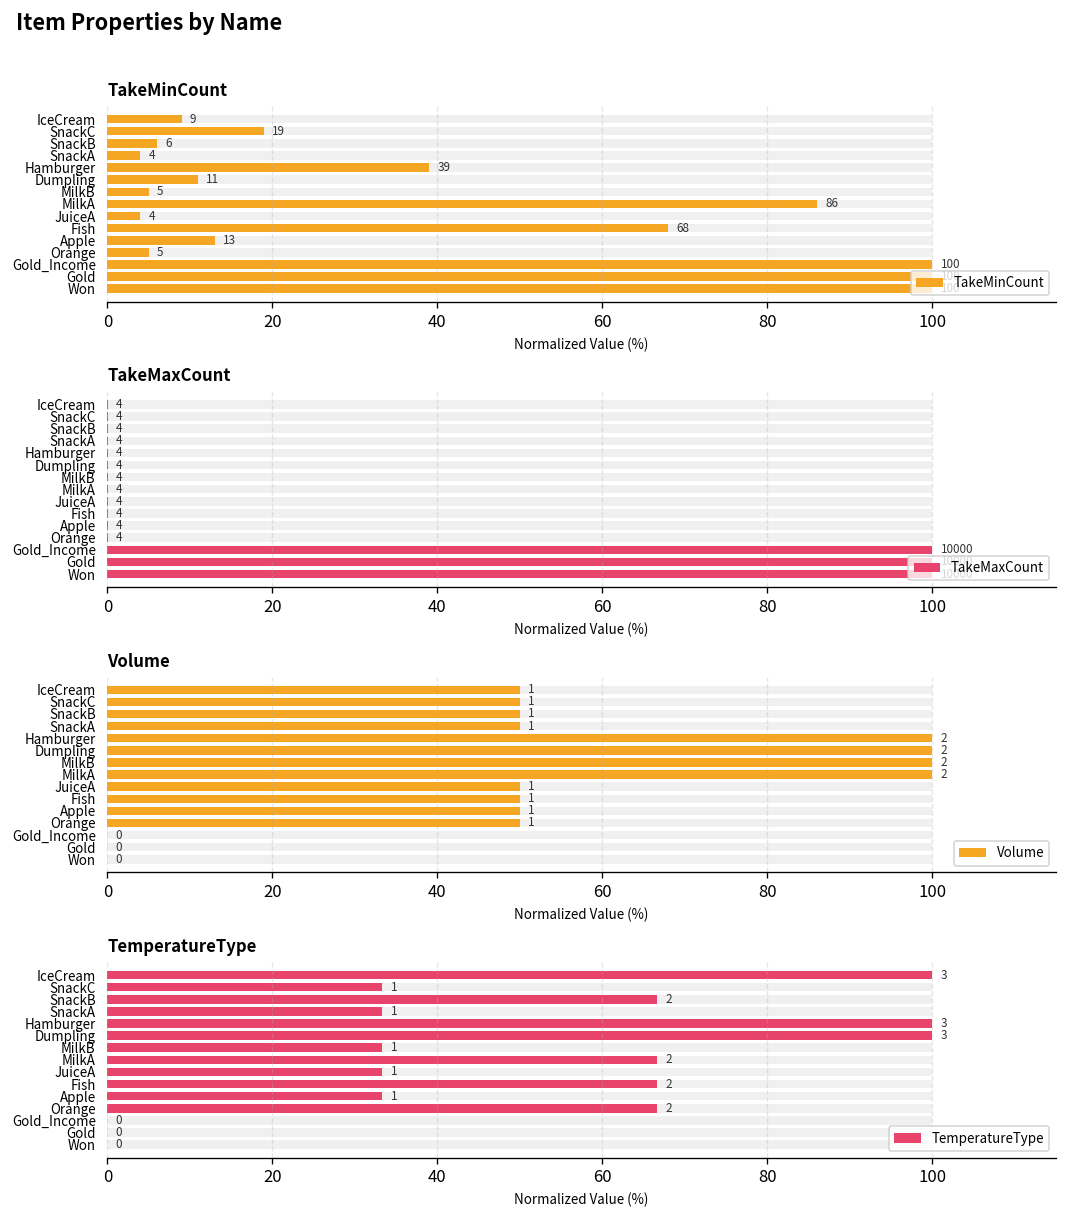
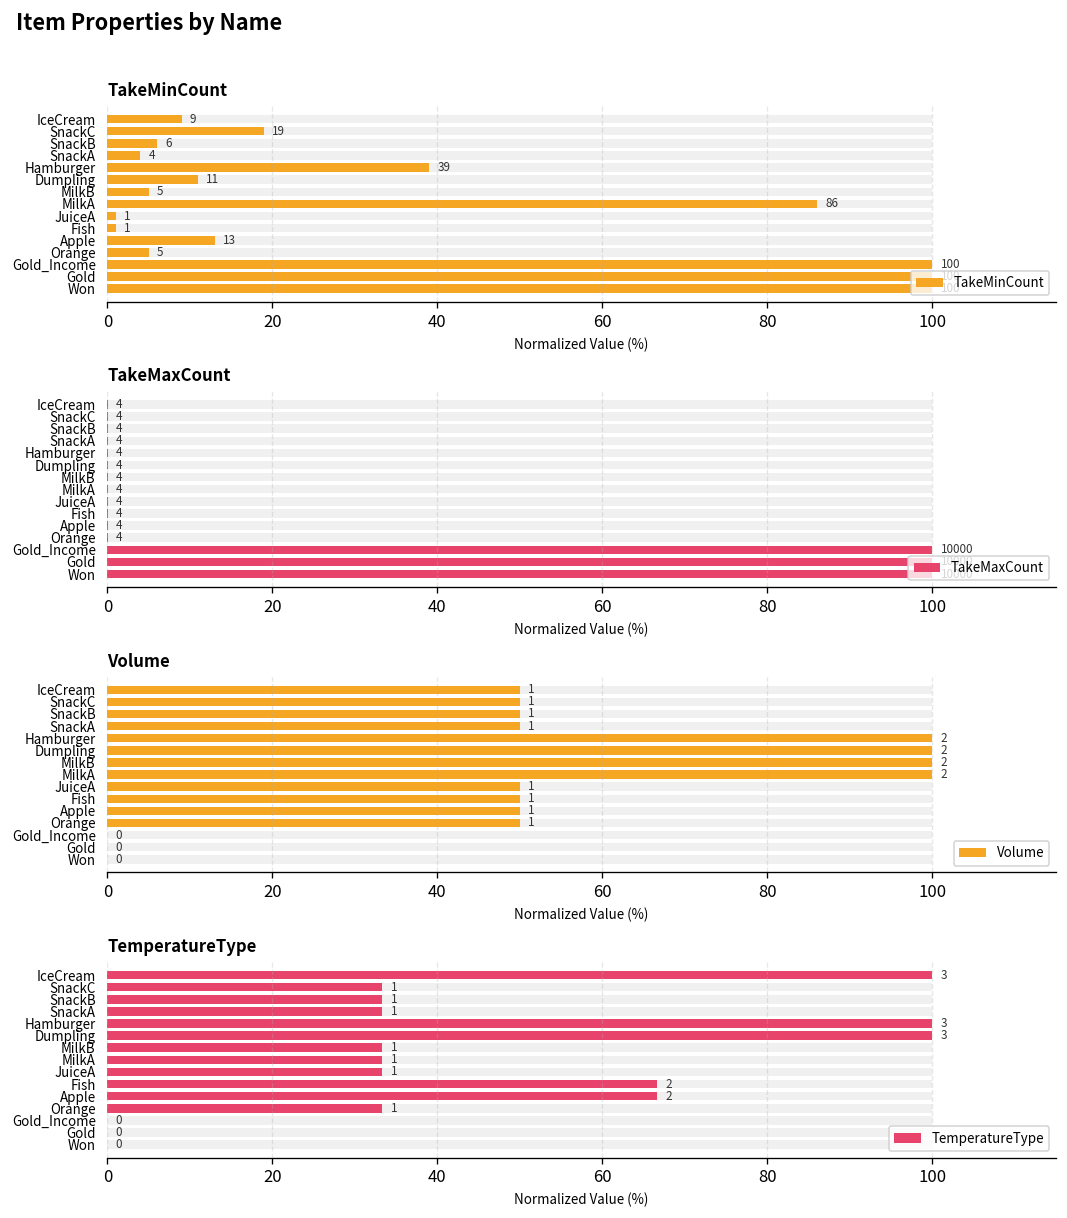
  {
    "TakeMinCount": {
      "TakeMinCount": {
-       "JuiceA": 4,
-       "Fish": 68,
+       "JuiceA": 1,
+       "Fish": 1,
        "Gold_Income": 100
      }
    },
    "Volume": {
      "Volume": {
        "Gold_Income": 0,
        "Gold": 0,
        "Won": 0
      }
    },
    "TemperatureType": {
      "TemperatureType": {
-       "SnackB": 2,
-       "MilkA": 2,
-       "Apple": 1,
-       "Orange": 2,
+       "SnackB": 1,
+       "MilkA": 1,
+       "Apple": 2,
+       "Orange": 1,
        "Gold_Income": 0,
        "Gold": 0,
        "Won": 0
      }
    }
  }
